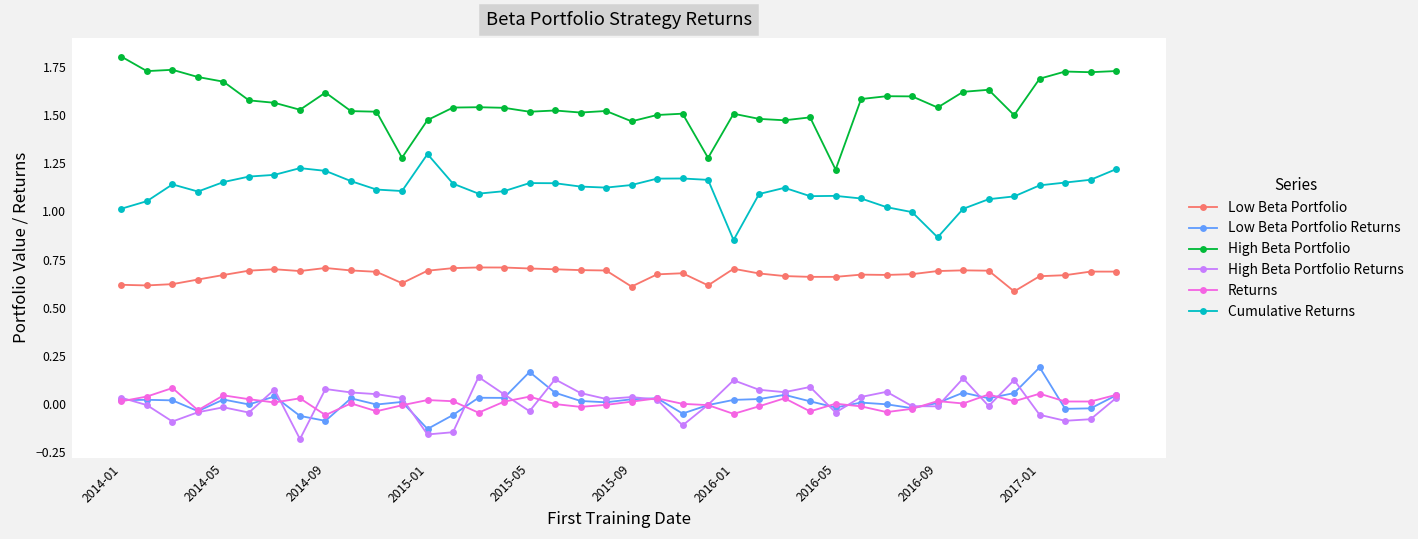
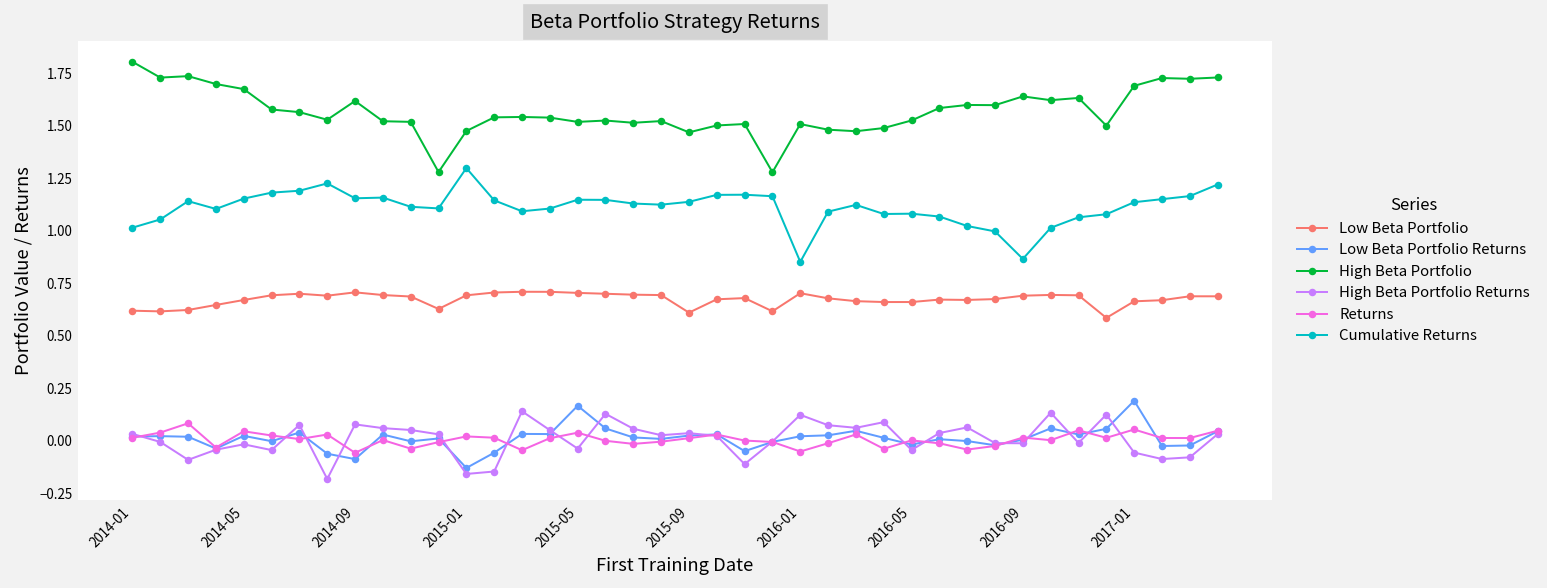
  {
    "Low Beta Portfolio": {
      "2014-01": 0.62,
      "2014-05": 0.67,
      "2014-09": 0.71,
      "2015-01": 0.69,
      "2015-05": 0.70,
      "2015-09": 0.61,
      "2016-01": 0.70,
      "2016-05": 0.66,
      "2016-09": 0.69,
      "2017-01": 0.66
    },
    "Low Beta Portfolio Returns": {
      "2014-05": 0.02,
      "2014-09": -0.09,
      "2015-01": -0.13,
      "2015-05": 0.17,
      "2016-01": 0.02,
      "2016-05": -0.02,
      "2017-01": 0.19
    },
    "High Beta Portfolio": {
      "2014-01": 1.80,
      "2014-05": 1.67,
      "2014-09": 1.62,
      "2015-01": 1.47,
      "2015-05": 1.52,
      "2015-09": 1.47,
      "2016-01": 1.51,
-     "2016-05": 1.22,
-     "2016-09": 1.54,
+     "2016-05": 1.52,
+     "2016-09": 1.64,
      "2017-01": 1.69
    },
    "Cumulative Returns": {
      "2014-01": 1.01,
      "2014-05": 1.15,
-     "2014-09": 1.21,
+     "2014-09": 1.15,
      "2015-01": 1.30,
      "2015-05": 1.15,
      "2015-09": 1.14,
      "2016-01": 0.85,
      "2016-05": 1.08,
      "2016-09": 0.87,
      "2017-01": 1.14
    }
  }
